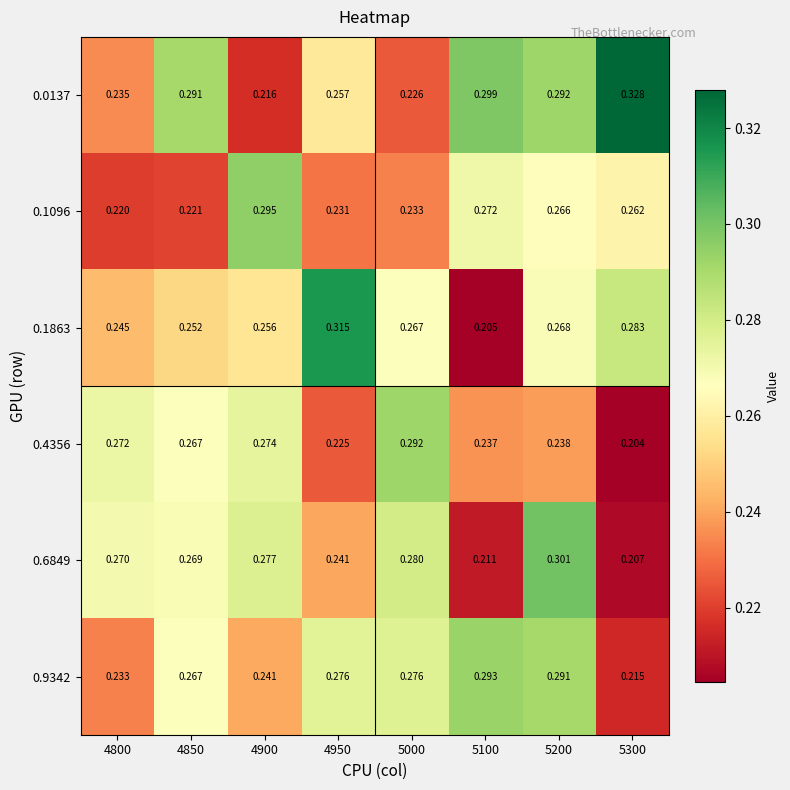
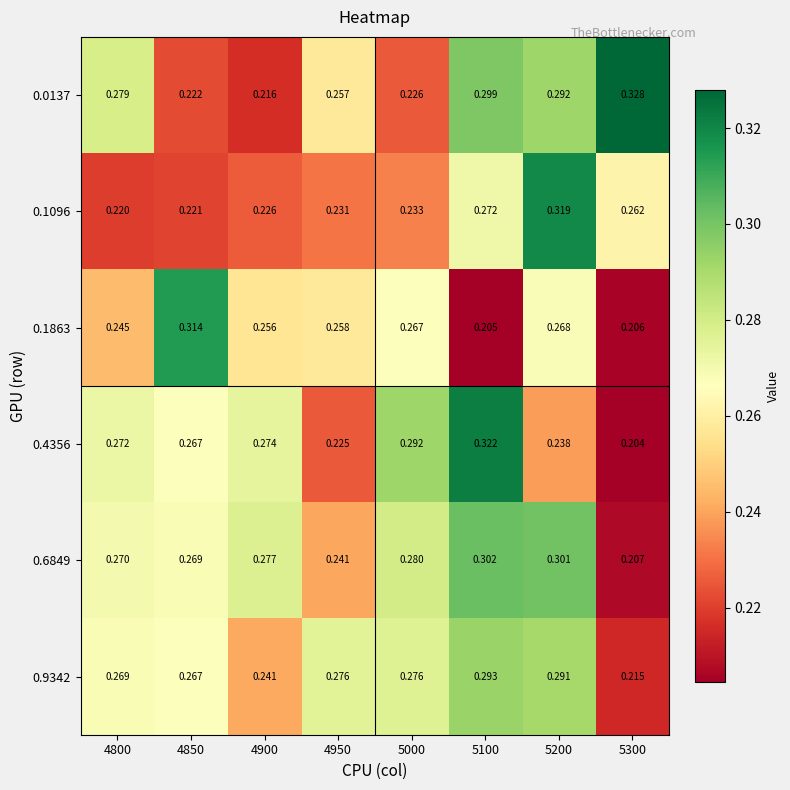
  {
    "0.0137": {
-     "4800": 0.235,
-     "4850": 0.291,
+     "4800": 0.279,
+     "4850": 0.222,
      "4900": 0.216,
      "4950": 0.257,
      "5000": 0.226,
      "5100": 0.299,
      "5200": 0.292,
      "5300": 0.328
    },
    "0.1096": {
      "4800": 0.220,
      "4850": 0.221,
-     "4900": 0.295,
+     "4900": 0.226,
      "4950": 0.231,
      "5000": 0.233,
      "5100": 0.272,
-     "5200": 0.266,
+     "5200": 0.319,
      "5300": 0.262
    },
    "0.1863": {
      "4800": 0.245,
-     "4850": 0.252,
+     "4850": 0.314,
      "4900": 0.256,
-     "4950": 0.315,
+     "4950": 0.258,
      "5000": 0.267,
      "5100": 0.205,
      "5200": 0.268,
-     "5300": 0.283
+     "5300": 0.206
    },
    "0.4356": {
      "4800": 0.272,
      "4850": 0.267,
      "4900": 0.274,
      "4950": 0.225,
      "5000": 0.292,
-     "5100": 0.237,
+     "5100": 0.322,
      "5200": 0.238,
      "5300": 0.204
    },
    "0.6849": {
      "4800": 0.270,
      "4850": 0.269,
      "4900": 0.277,
      "4950": 0.241,
      "5000": 0.280,
-     "5100": 0.211,
+     "5100": 0.302,
      "5200": 0.301,
      "5300": 0.207
    },
    "0.9342": {
-     "4800": 0.233,
+     "4800": 0.269,
      "4850": 0.267,
      "4900": 0.241,
      "4950": 0.276,
      "5000": 0.276,
      "5100": 0.293,
      "5200": 0.291,
      "5300": 0.215
    }
  }
